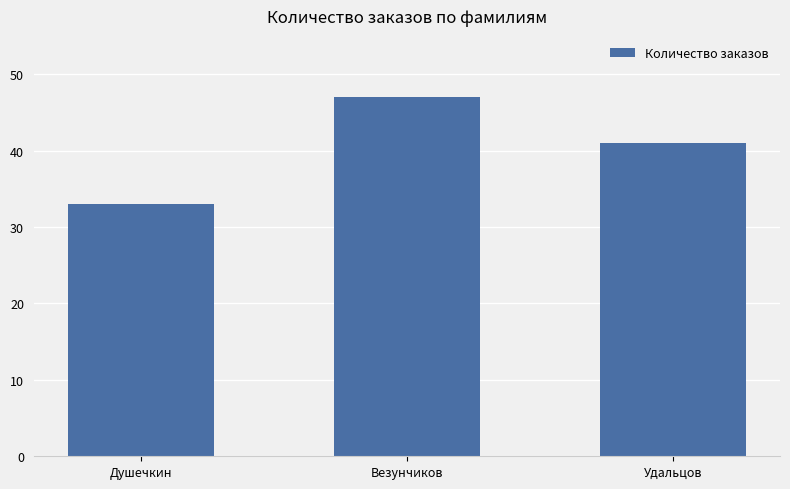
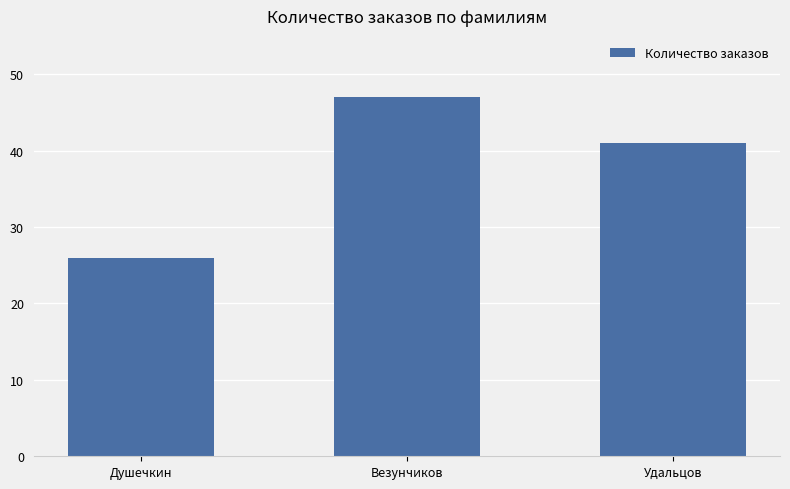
  {
-   "Душечкин": 33,
+   "Душечкин": 26,
    "Везунчиков": 47,
    "Удальцов": 41
  }
